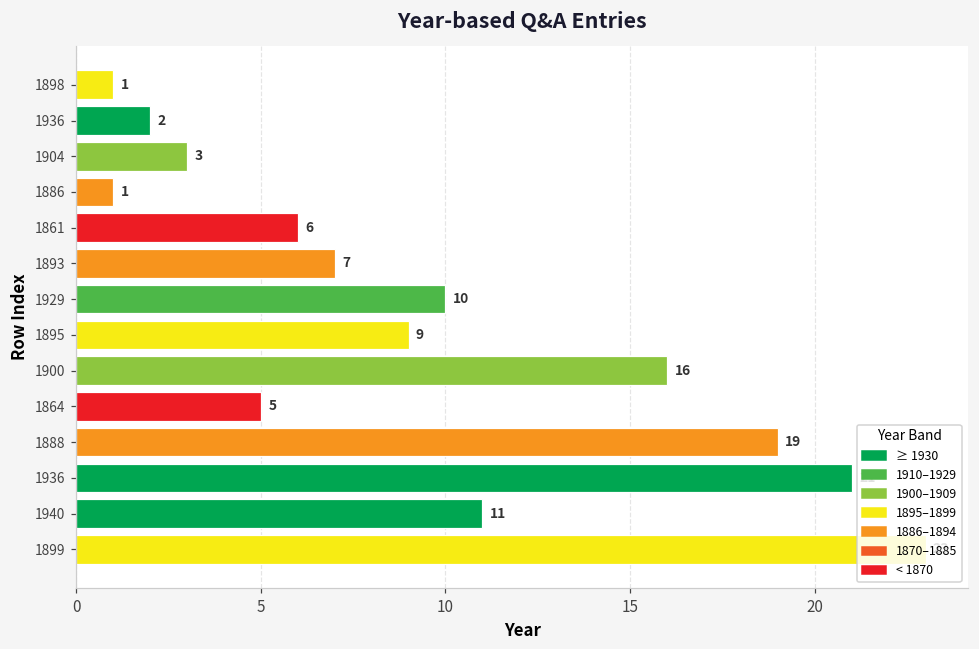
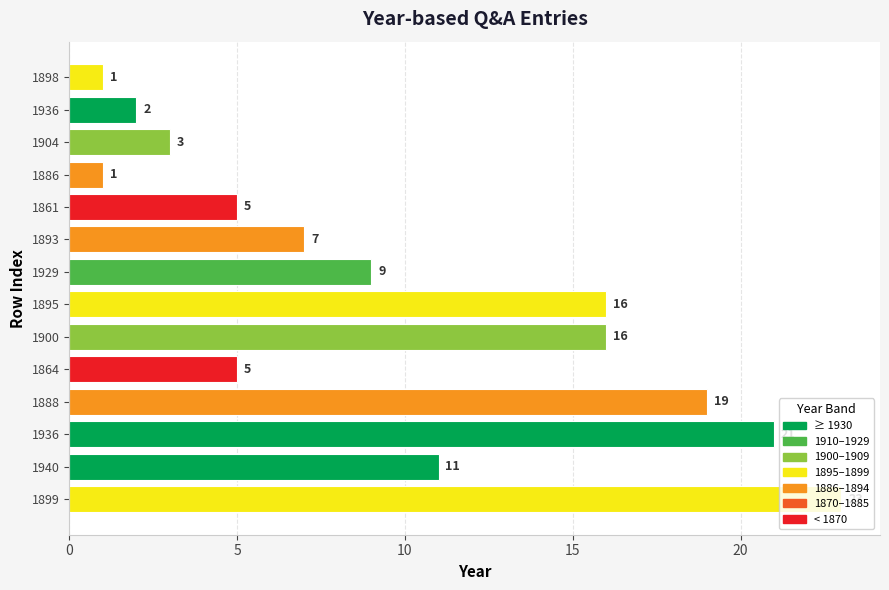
  {
    "1898": 1,
    "1904": 3,
    "1886": 1,
-   "1861": 6,
+   "1861": 5,
    "1893": 7,
-   "1929": 10,
-   "1895": 9,
+   "1929": 9,
+   "1895": 16,
    "1900": 16,
    "1864": 5,
    "1888": 19,
    "1940": 11
  }
